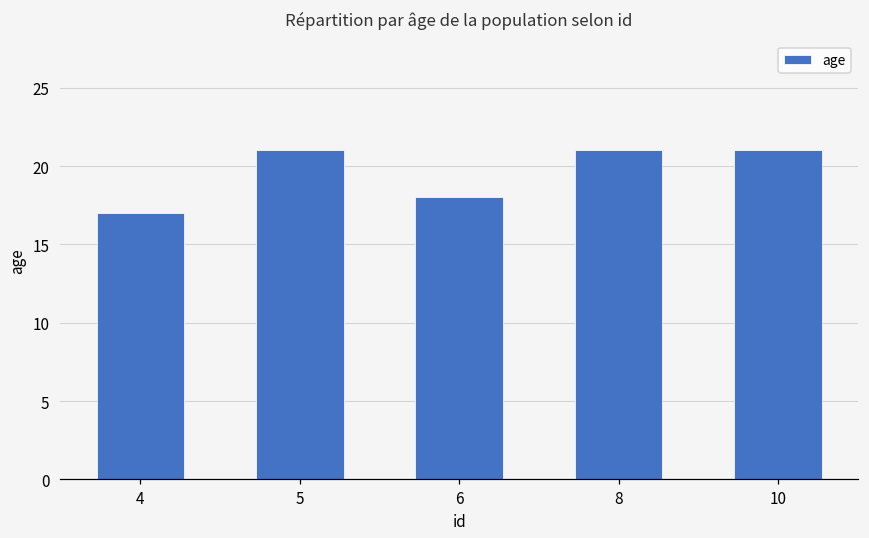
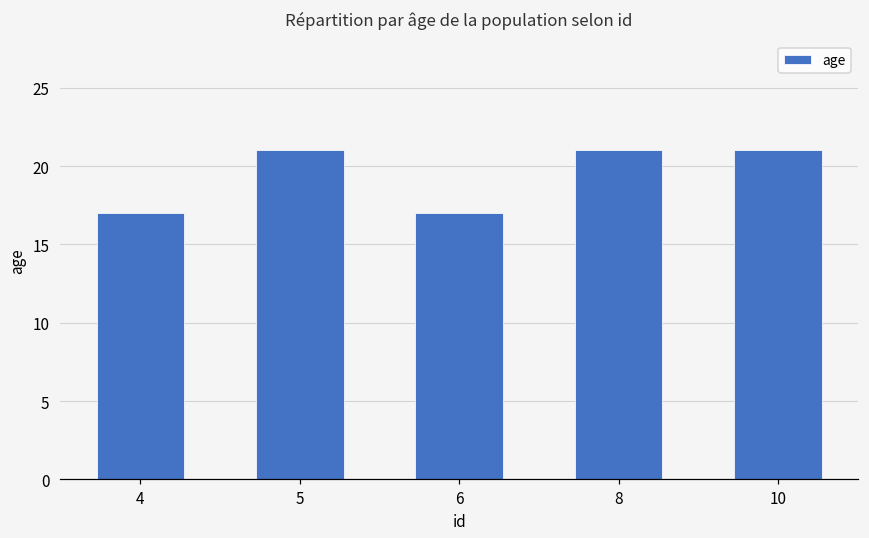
  {
    "4": 17,
    "5": 21,
-   "6": 18,
+   "6": 17,
    "8": 21,
    "10": 21
  }
